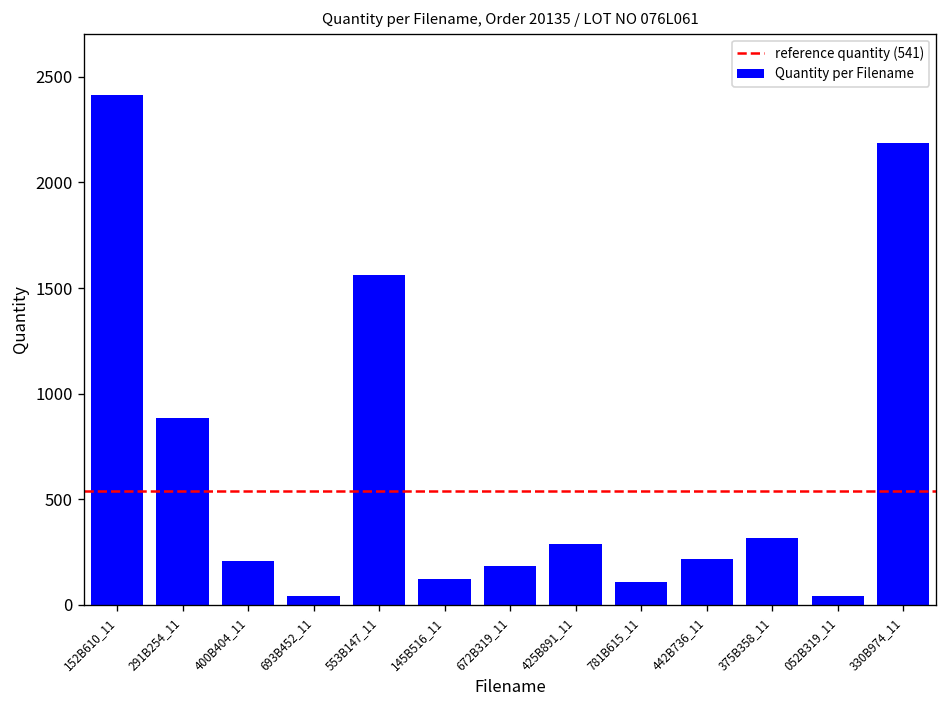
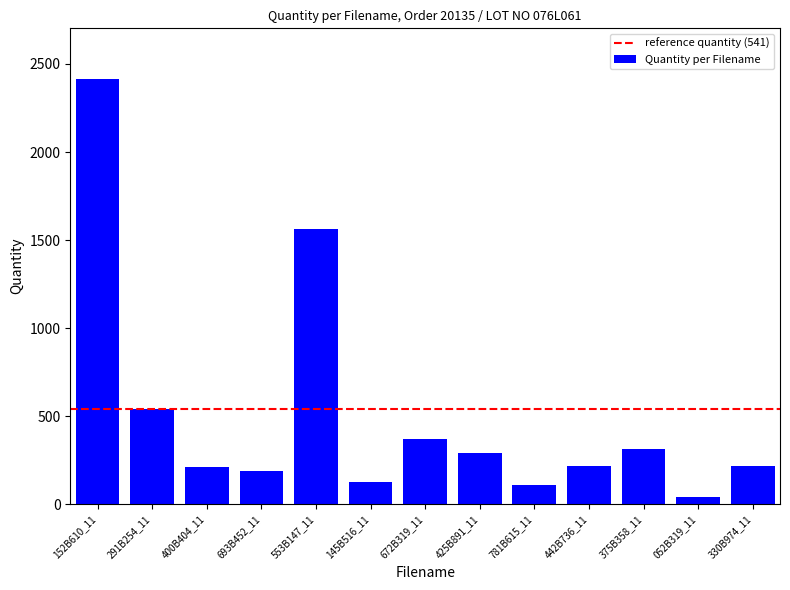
  {
    "152B610_11": 2410,
-   "291B254_11": 890,
+   "291B254_11": 540,
    "400B404_11": 210,
-   "693B452_11": 40,
+   "693B452_11": 190,
    "553B147_11": 1560,
    "145B516_11": 120,
-   "672B319_11": 190,
+   "672B319_11": 370,
    "425B891_11": 290,
    "781B615_11": 110,
    "442B736_11": 220,
    "375B358_11": 320,
    "052B319_11": 40,
-   "330B974_11": 2190
+   "330B974_11": 220
  }
